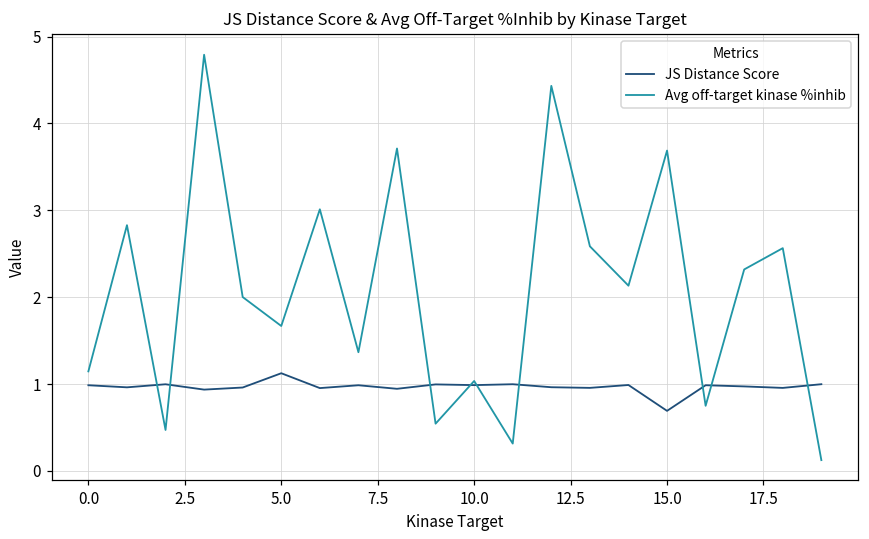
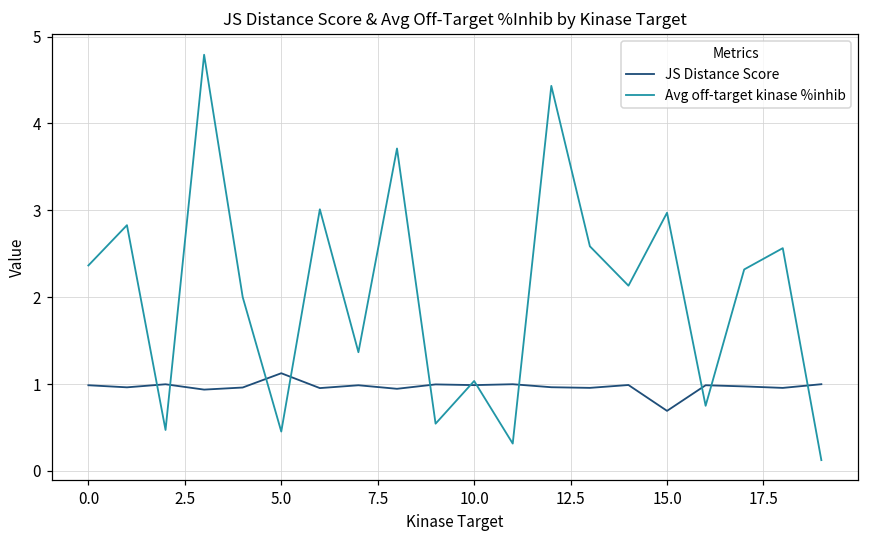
  {
    "JS Distance Score": {
      "0.0": 1.0,
      "5.0": 1.1,
      "10.0": 1.0,
      "15.0": 0.7
    },
    "Avg off-target kinase %inhib": {
-     "0.0": 1.1,
-     "5.0": 1.7,
+     "0.0": 2.4,
+     "5.0": 0.5,
      "10.0": 1.0,
-     "15.0": 3.7
+     "15.0": 3.0
    }
  }
